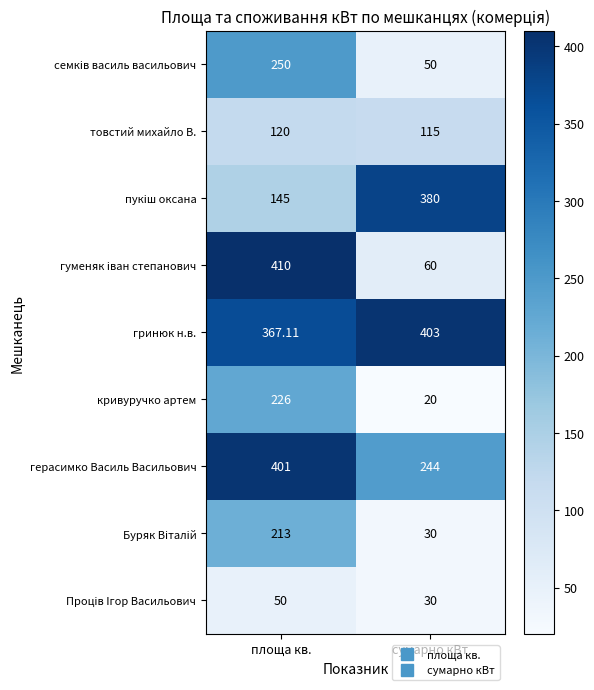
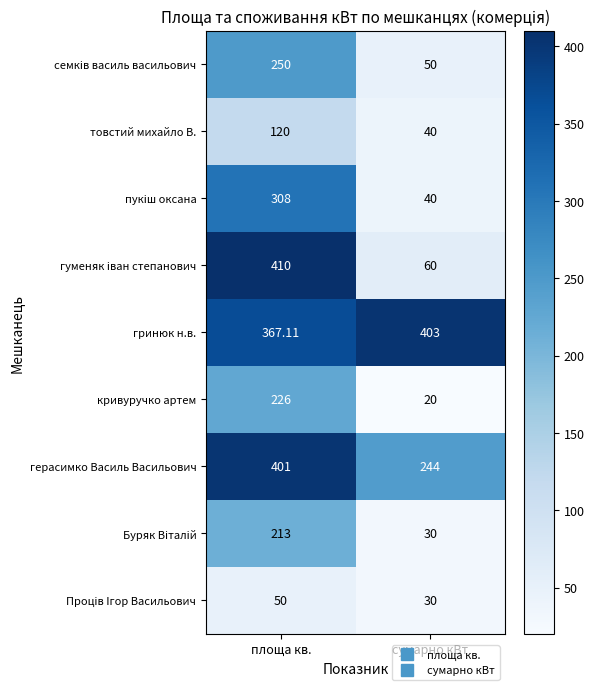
  {
    "семків василь васильович": {
      "площа кв.": 250,
      "сумарно кВт": 50
    },
    "товстий михайло В.": {
      "площа кв.": 120,
-     "сумарно кВт": 115
+     "сумарно кВт": 40
    },
    "пукіш оксана": {
-     "площа кв.": 145,
-     "сумарно кВт": 380
+     "площа кв.": 308,
+     "сумарно кВт": 40
    },
    "гуменяк іван степанович": {
      "площа кв.": 410,
      "сумарно кВт": 60
    },
    "гринюк н.в.": {
      "площа кв.": 367.11,
      "сумарно кВт": 403
    },
    "кривуручко артем": {
      "площа кв.": 226,
      "сумарно кВт": 20
    },
    "герасимко Василь Васильович": {
      "площа кв.": 401,
      "сумарно кВт": 244
    },
    "Буряк Віталій": {
      "площа кв.": 213,
      "сумарно кВт": 30
    },
    "Проців Ігор Васильович": {
      "площа кв.": 50,
      "сумарно кВт": 30
    }
  }
